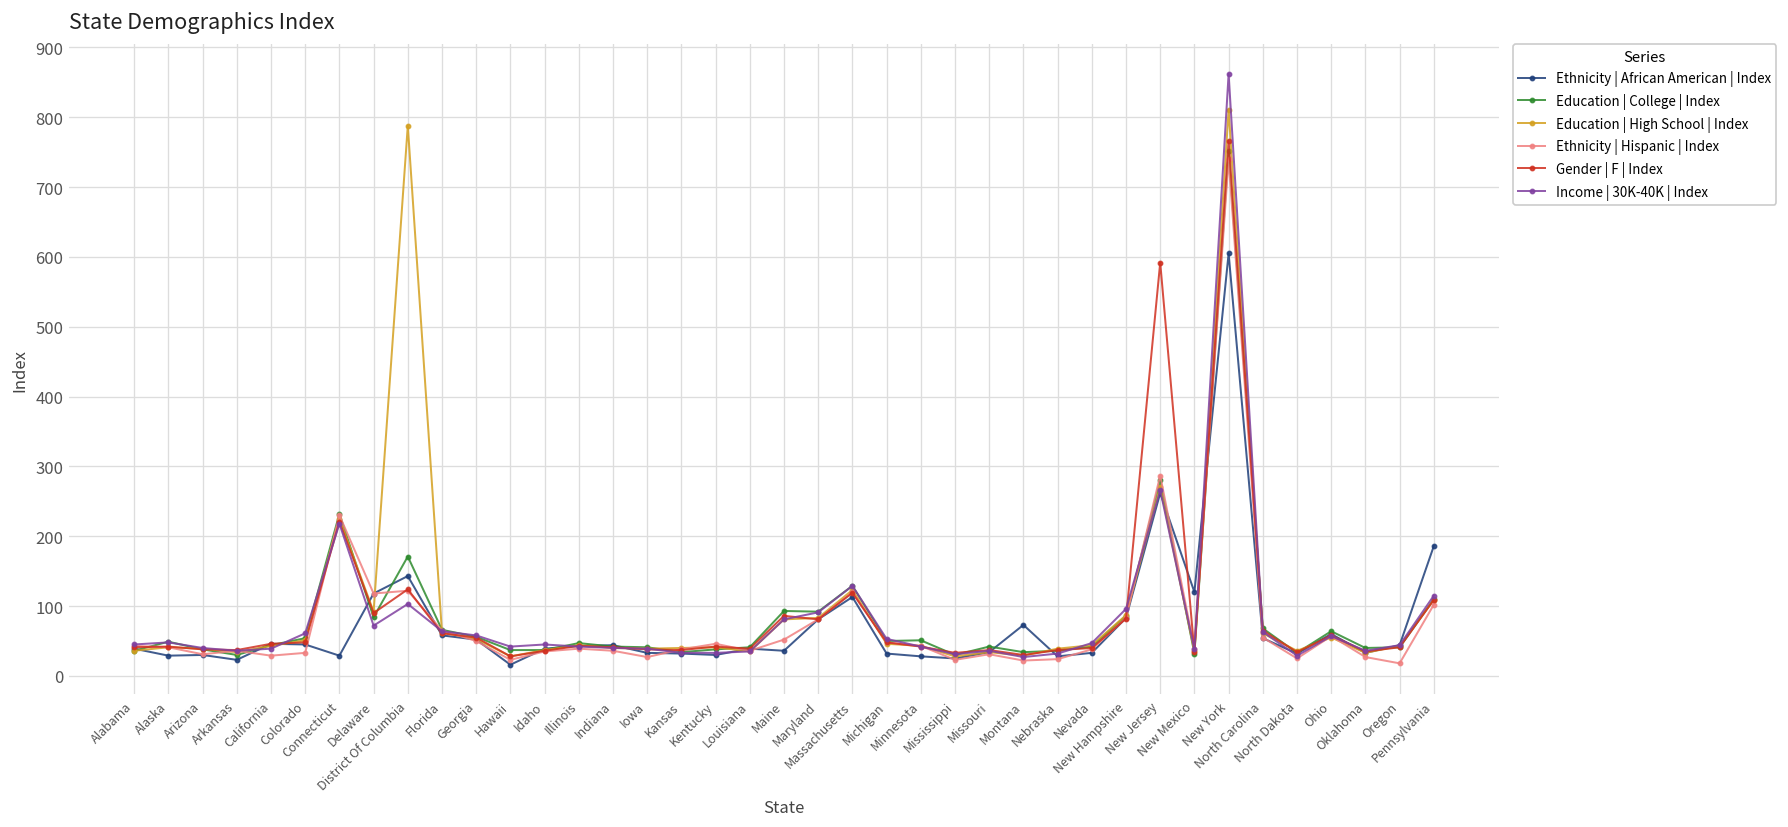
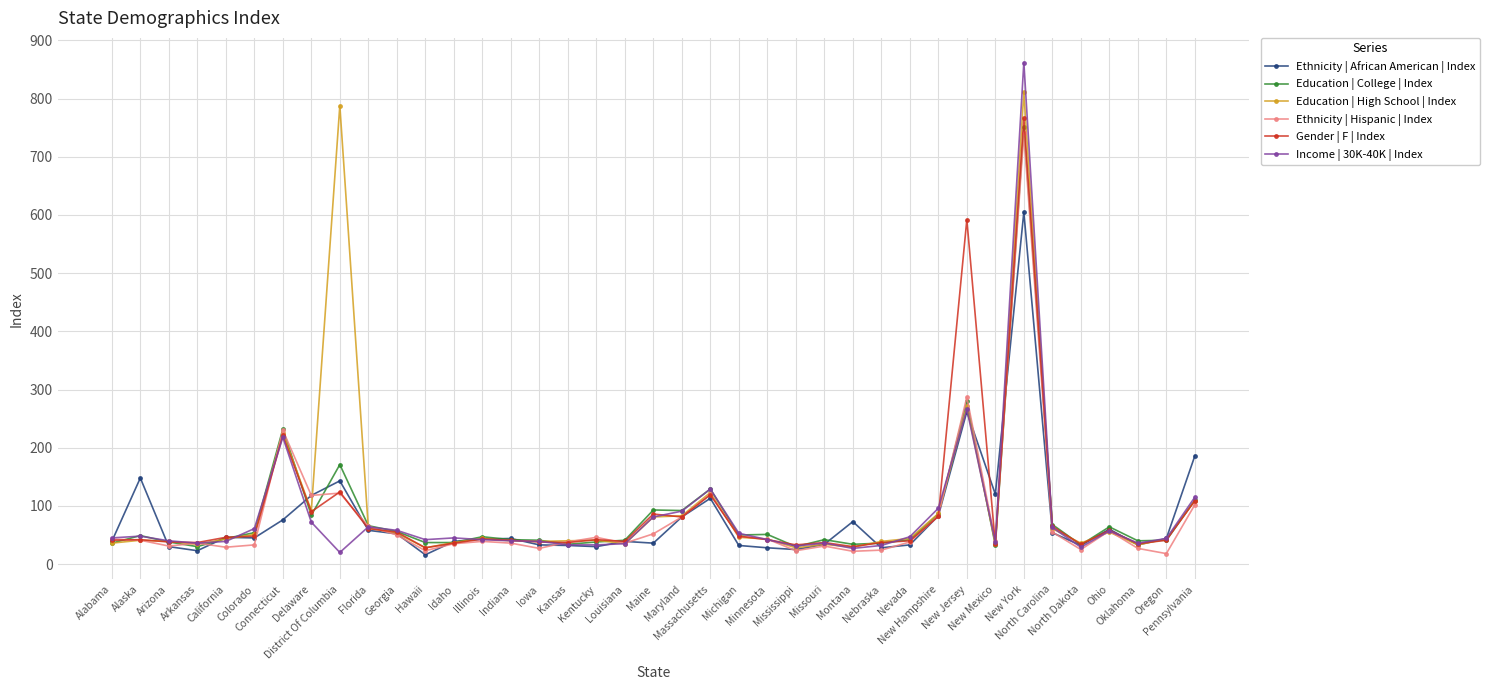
  {
    "Ethnicity | African American | Index": {
-     "Alaska": 30,
+     "Alaska": 150,
      "Arkansas": 20,
-     "Connecticut": 30,
+     "Connecticut": 80,
      "District Of Columbia": 140,
      "Hawaii": 20,
      "Iowa": 30,
      "Maine": 40,
      "Massachusetts": 110,
      "Michigan": 30,
      "Minnesota": 30,
      "Montana": 70,
      "Nevada": 30,
      "New Mexico": 120,
      "New York": 610,
      "Pennsylvania": 190
    },
    "Education | College | Index": {
      "Delaware": 80,
      "District Of Columbia": 170,
      "Hawaii": 40,
      "Maine": 90,
      "Minnesota": 50,
      "Missouri": 40,
      "New Jersey": 280,
      "New York": 750
    },
    "Education | High School | Index": {
      "District Of Columbia": 790,
      "New Jersey": 270,
      "New York": 810
    },
    "Ethnicity | Hispanic | Index": {
      "California": 30,
      "Colorado": 30,
      "Hawaii": 20,
      "Iowa": 30,
      "Maine": 50,
      "Montana": 20,
      "New Jersey": 290,
      "New York": 740,
      "Oklahoma": 30,
      "Oregon": 20,
      "Pennsylvania": 100
    },
    "Gender | F | Index": {
      "Maine": 90,
      "New Jersey": 590,
      "New York": 770
    },
    "Income | 30K-40K | Index": {
      "Colorado": 60,
      "Delaware": 70,
-     "District Of Columbia": 100,
+     "District Of Columbia": 20,
      "Hawaii": 40,
      "Idaho": 50,
      "New Hampshire": 100,
      "New York": 860,
      "Pennsylvania": 120
    }
  }
